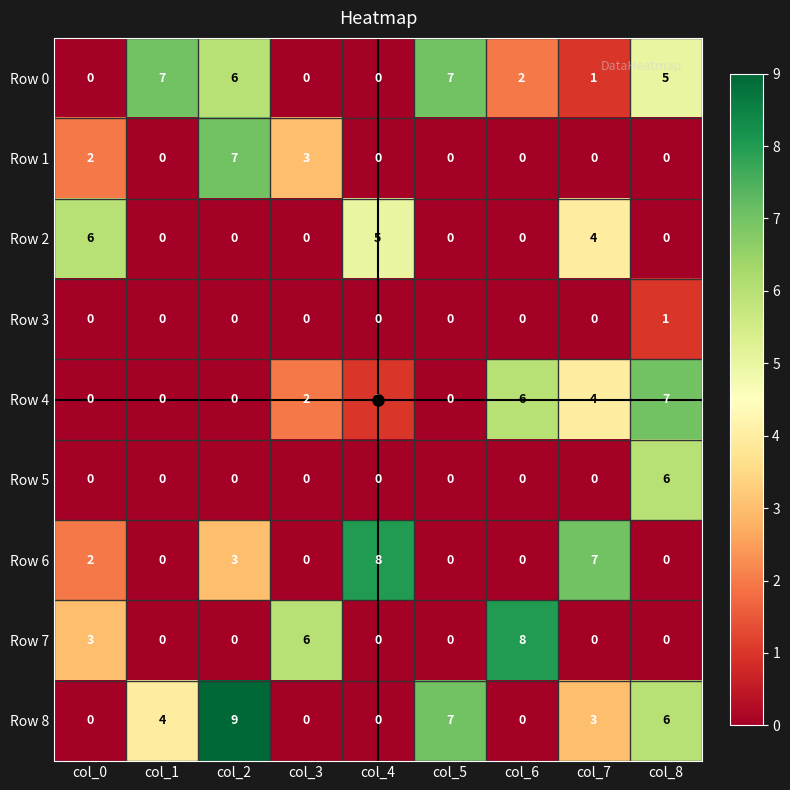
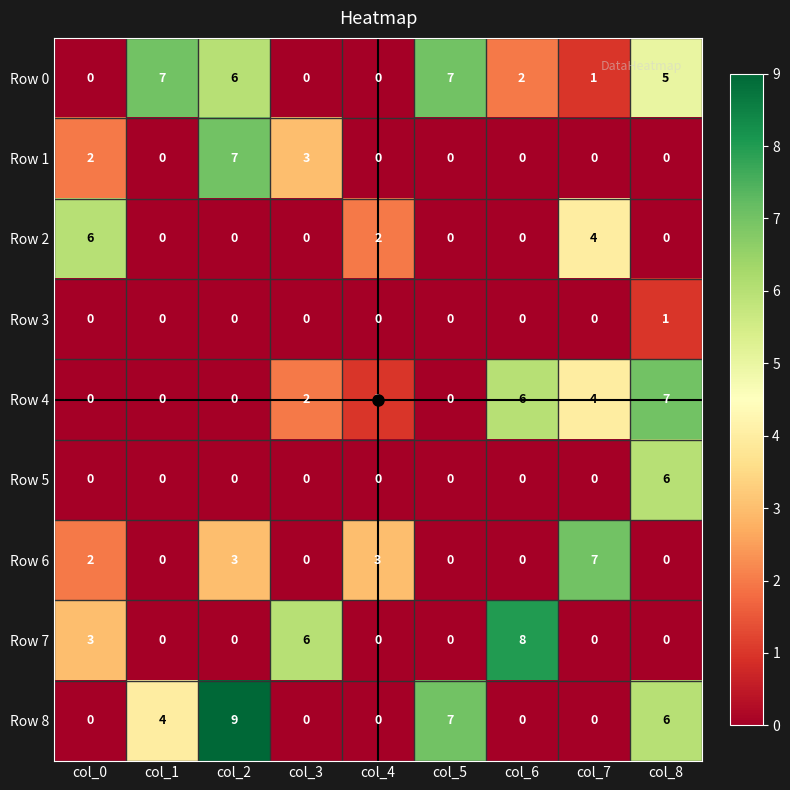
  {
    "Row 0": {
      "col_0": 0,
      "col_1": 7,
      "col_2": 6,
      "col_3": 0,
      "col_4": 0,
      "col_5": 7,
      "col_6": 2,
      "col_7": 1
    },
    "Row 1": {
      "col_0": 2,
      "col_1": 0,
      "col_2": 7,
      "col_3": 3,
      "col_4": 0,
      "col_5": 0,
      "col_6": 0,
      "col_7": 0,
      "col_8": 0
    },
    "Row 2": {
      "col_0": 6,
      "col_1": 0,
      "col_2": 0,
      "col_3": 0,
-     "col_4": 5,
+     "col_4": 2,
      "col_5": 0,
      "col_6": 0,
      "col_7": 4,
      "col_8": 0
    },
    "Row 3": {
      "col_0": 0,
      "col_1": 0,
      "col_2": 0,
      "col_3": 0,
      "col_4": 0,
      "col_5": 0,
      "col_6": 0,
      "col_7": 0,
      "col_8": 1
    },
    "Row 4": {
      "col_0": 0,
      "col_1": 0,
      "col_2": 0,
      "col_3": 2,
      "col_5": 0,
      "col_6": 6,
      "col_7": 4,
      "col_8": 7
    },
    "Row 5": {
      "col_0": 0,
      "col_1": 0,
      "col_2": 0,
      "col_3": 0,
      "col_4": 0,
      "col_5": 0,
      "col_6": 0,
      "col_7": 0,
      "col_8": 6
    },
    "Row 6": {
      "col_0": 2,
      "col_1": 0,
      "col_2": 3,
      "col_3": 0,
-     "col_4": 8,
+     "col_4": 3,
      "col_5": 0,
      "col_6": 0,
      "col_7": 7,
      "col_8": 0
    },
    "Row 7": {
      "col_0": 3,
      "col_1": 0,
      "col_2": 0,
      "col_3": 6,
      "col_4": 0,
      "col_5": 0,
      "col_6": 8,
      "col_7": 0,
      "col_8": 0
    },
    "Row 8": {
      "col_0": 0,
      "col_1": 4,
      "col_2": 9,
      "col_3": 0,
      "col_4": 0,
      "col_5": 7,
      "col_6": 0,
-     "col_7": 3,
+     "col_7": 0,
      "col_8": 6
    }
  }
